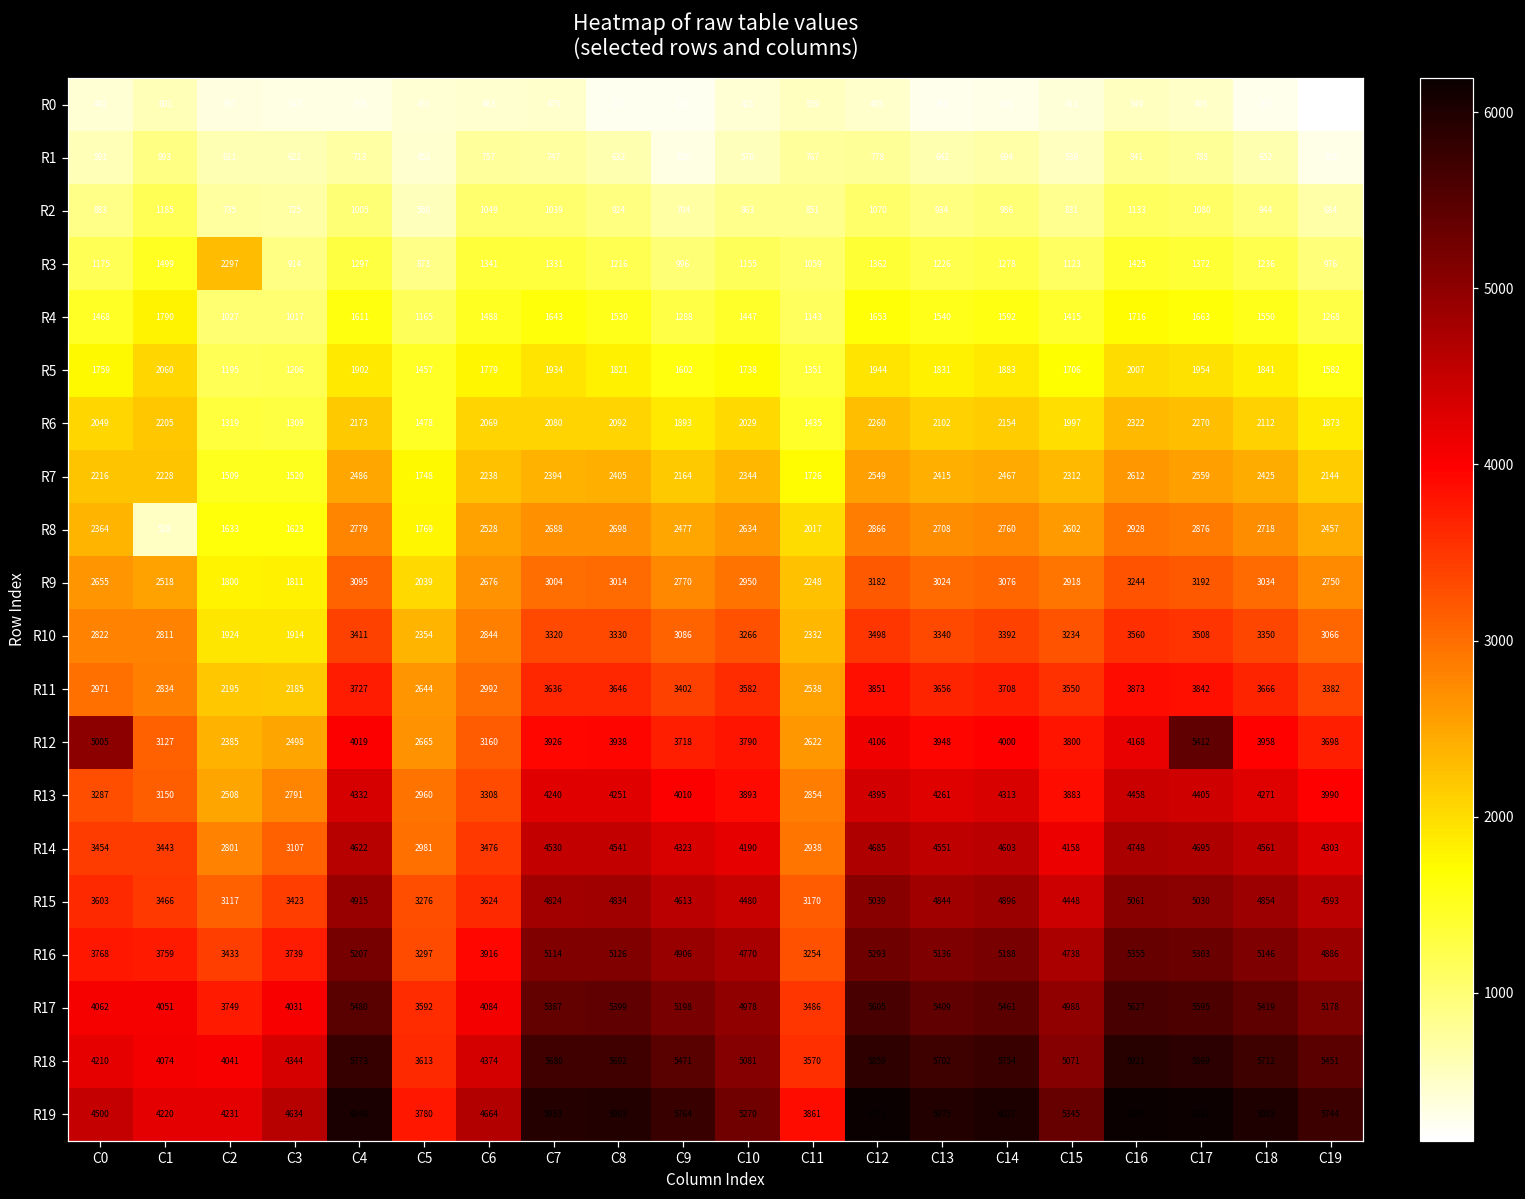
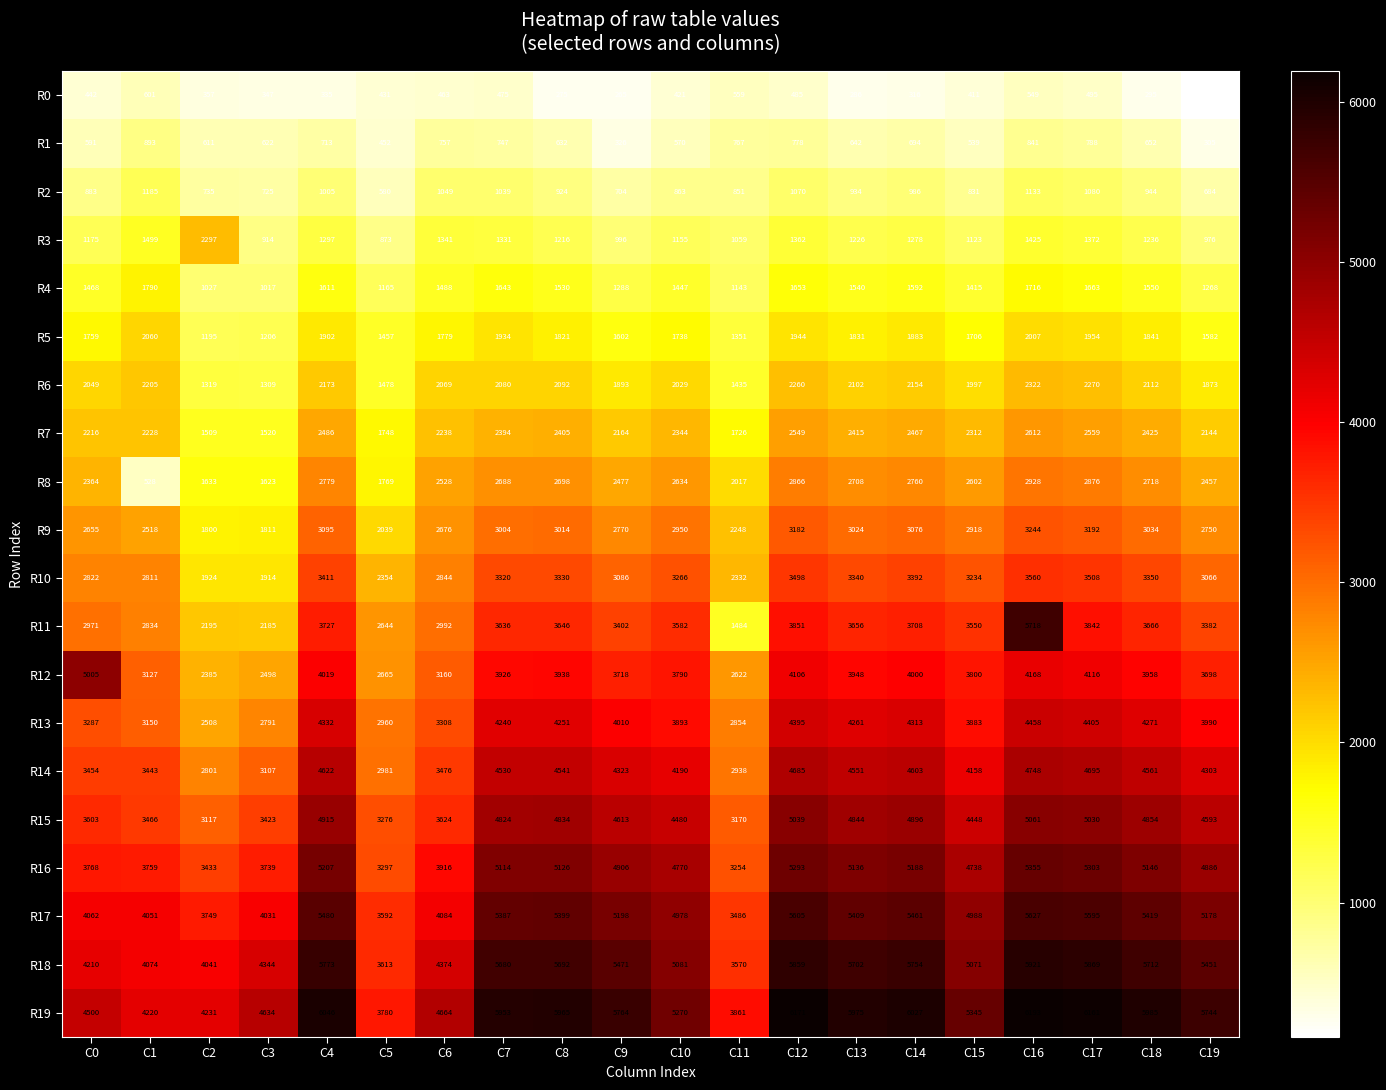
  {
    "R11": {
      "C0": 2971,
      "C1": 2834,
      "C2": 2195,
      "C3": 2185,
      "C4": 3727,
      "C5": 2644,
      "C6": 2992,
      "C7": 3636,
      "C8": 3646,
      "C9": 3402,
      "C10": 3582,
-     "C11": 2538,
+     "C11": 1484,
      "C12": 3851,
      "C13": 3656,
      "C14": 3708,
      "C15": 3550,
-     "C16": 3873,
+     "C16": 5718,
      "C17": 3842,
      "C18": 3666,
      "C19": 3382
    },
    "R12": {
      "C0": 5005,
      "C1": 3127,
      "C2": 2385,
      "C3": 2498,
      "C4": 4019,
      "C5": 2665,
      "C6": 3160,
      "C7": 3926,
      "C8": 3938,
      "C9": 3718,
      "C10": 3790,
      "C11": 2622,
      "C12": 4106,
      "C13": 3948,
      "C14": 4000,
      "C15": 3800,
      "C16": 4168,
-     "C17": 5412,
+     "C17": 4116,
      "C18": 3958,
      "C19": 3698
    }
  }
